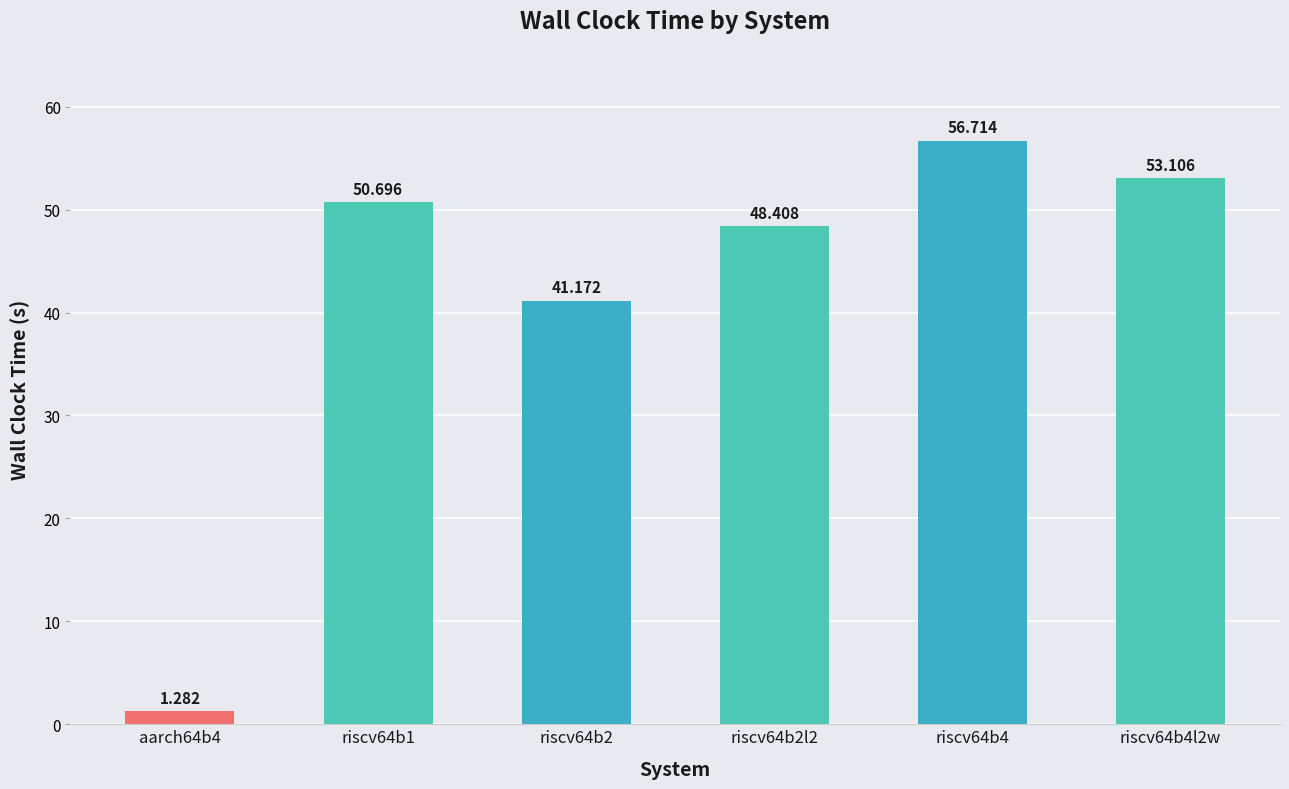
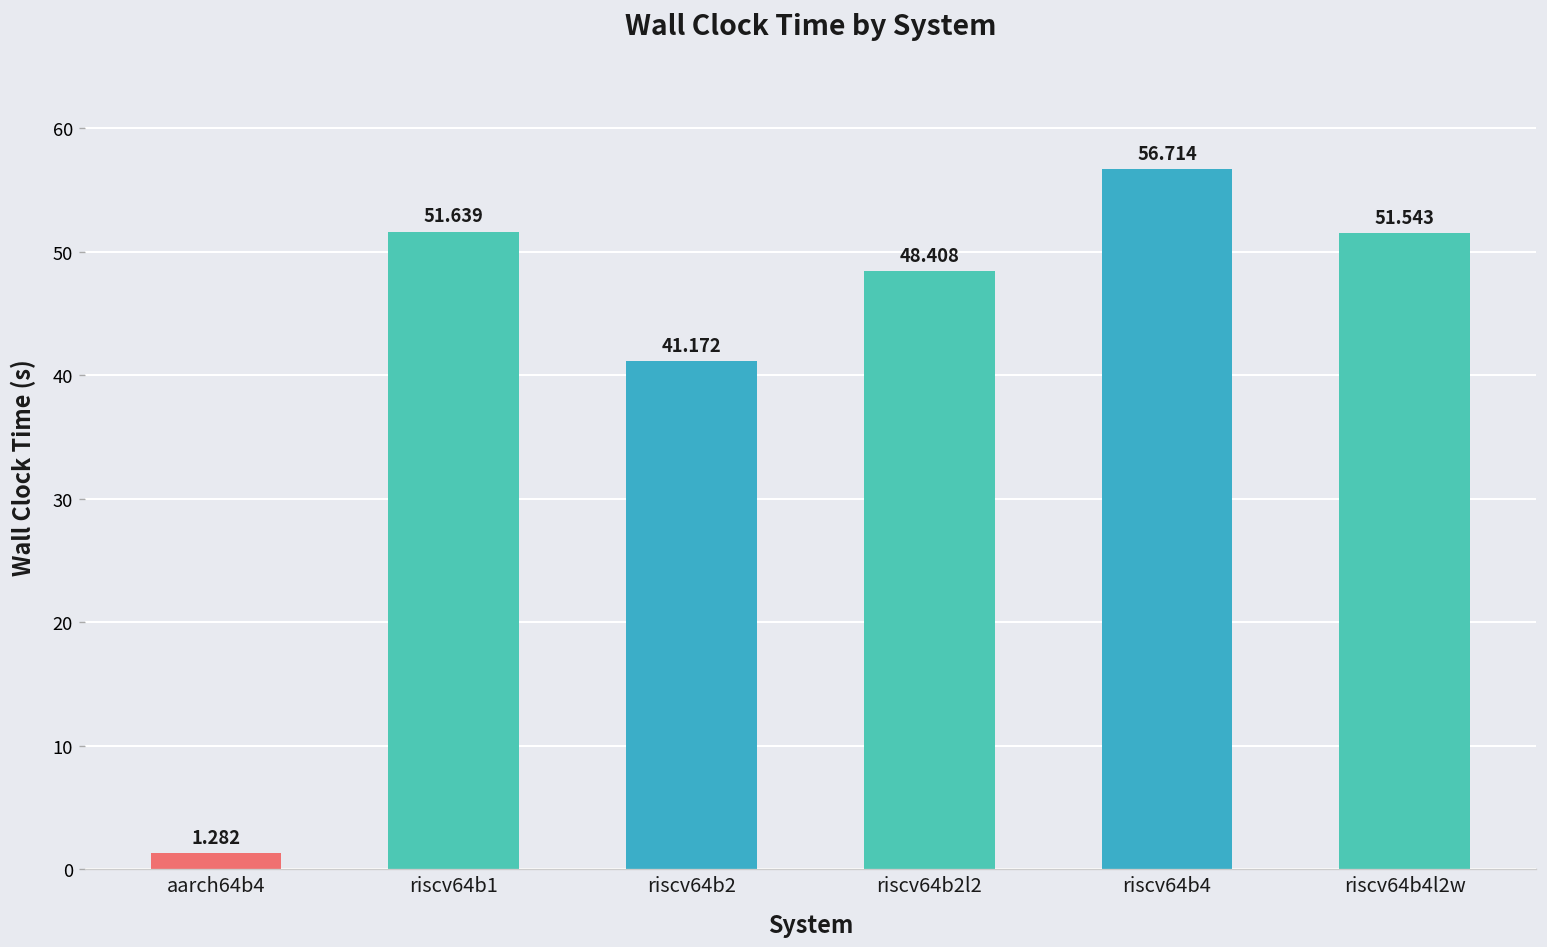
  {
    "aarch64b4": 1.282,
-   "riscv64b1": 50.696,
+   "riscv64b1": 51.639,
    "riscv64b2": 41.172,
    "riscv64b2l2": 48.408,
    "riscv64b4": 56.714,
-   "riscv64b4l2w": 53.106
+   "riscv64b4l2w": 51.543
  }
